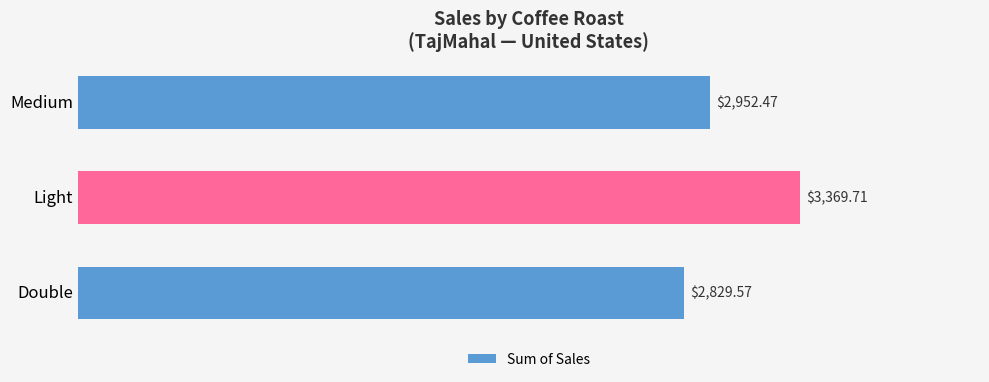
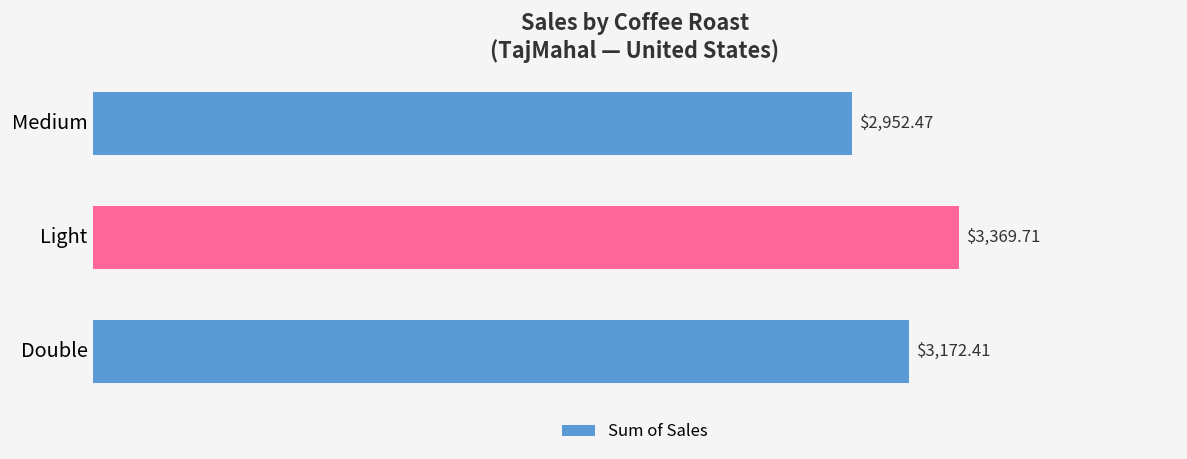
  {
    "Medium": "$2,952.47",
    "Light": "$3,369.71",
-   "Double": "$2,829.57"
+   "Double": "$3,172.41"
  }
